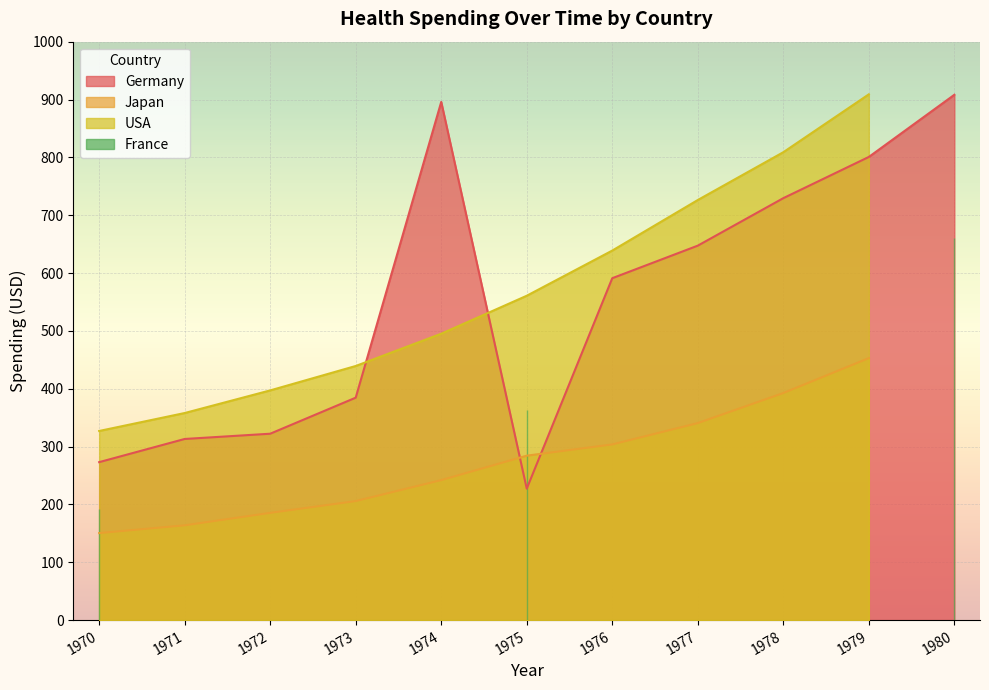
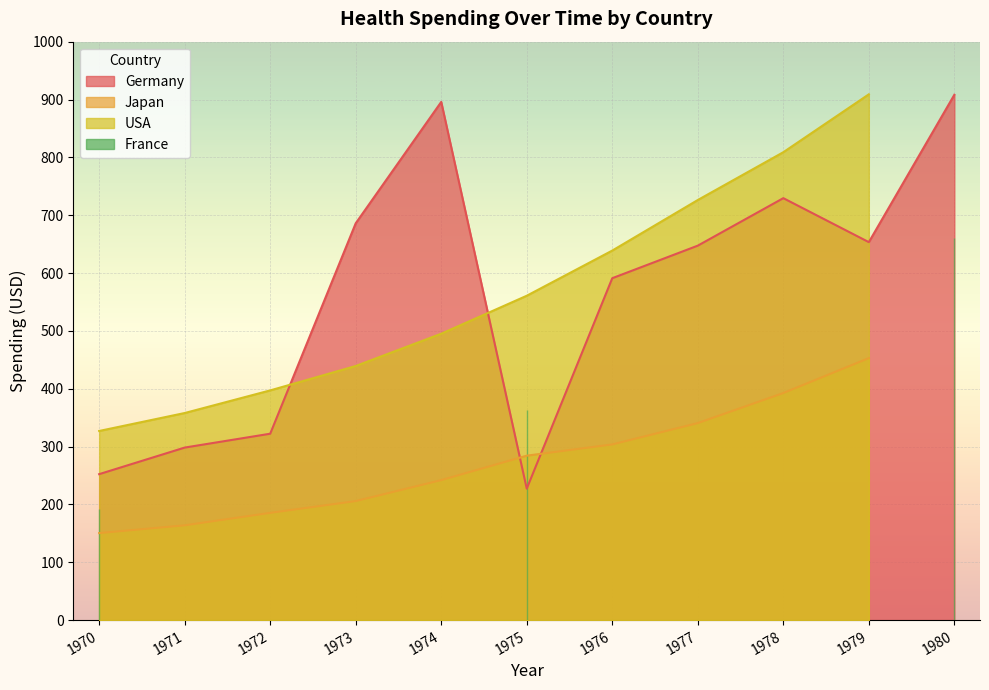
  {
    "Germany": {
-     "1970": 270,
-     "1971": 310,
+     "1970": 250,
+     "1971": 300,
      "1972": 320,
-     "1973": 380,
+     "1973": 690,
      "1974": 900,
      "1975": 230,
      "1976": 590,
      "1977": 650,
      "1978": 730,
-     "1979": 800,
+     "1979": 650,
      "1980": 910
    }
  }
